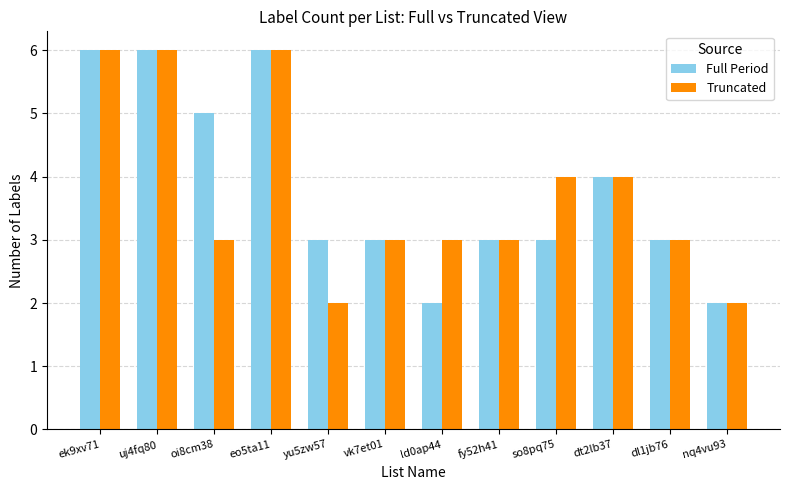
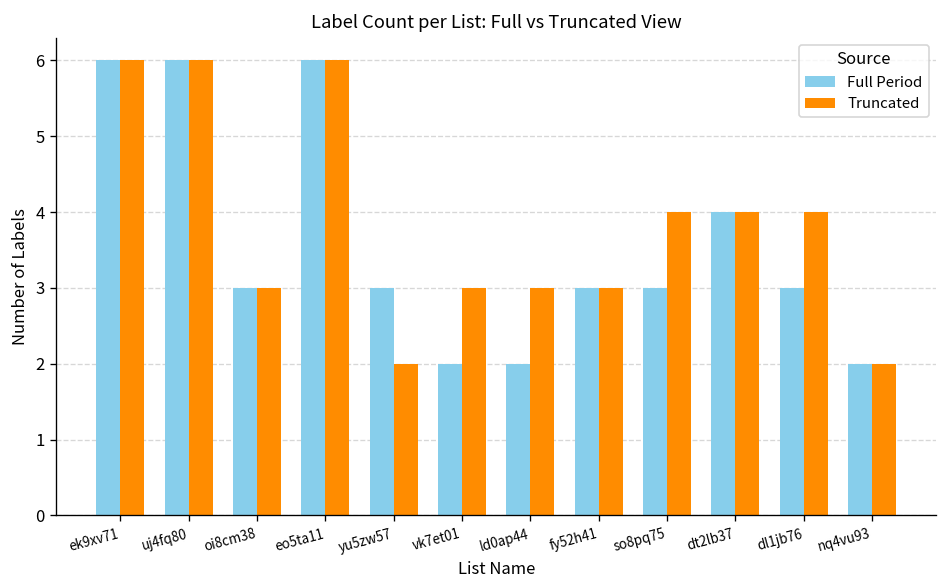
  {
    "Full Period": {
      "ek9xv71": 6,
      "uj4fq80": 6,
-     "oi8cm38": 5,
+     "oi8cm38": 3,
      "eo5ta11": 6,
      "yu5zw57": 3,
-     "vk7et01": 3,
+     "vk7et01": 2,
      "ld0ap44": 2,
      "fy52h41": 3,
      "so8pq75": 3,
      "dt2lb37": 4,
      "dl1jb76": 3,
      "nq4vu93": 2
    },
    "Truncated": {
      "ek9xv71": 6,
      "uj4fq80": 6,
      "oi8cm38": 3,
      "eo5ta11": 6,
      "yu5zw57": 2,
      "vk7et01": 3,
      "ld0ap44": 3,
      "fy52h41": 3,
      "so8pq75": 4,
      "dt2lb37": 4,
-     "dl1jb76": 3,
+     "dl1jb76": 4,
      "nq4vu93": 2
    }
  }
